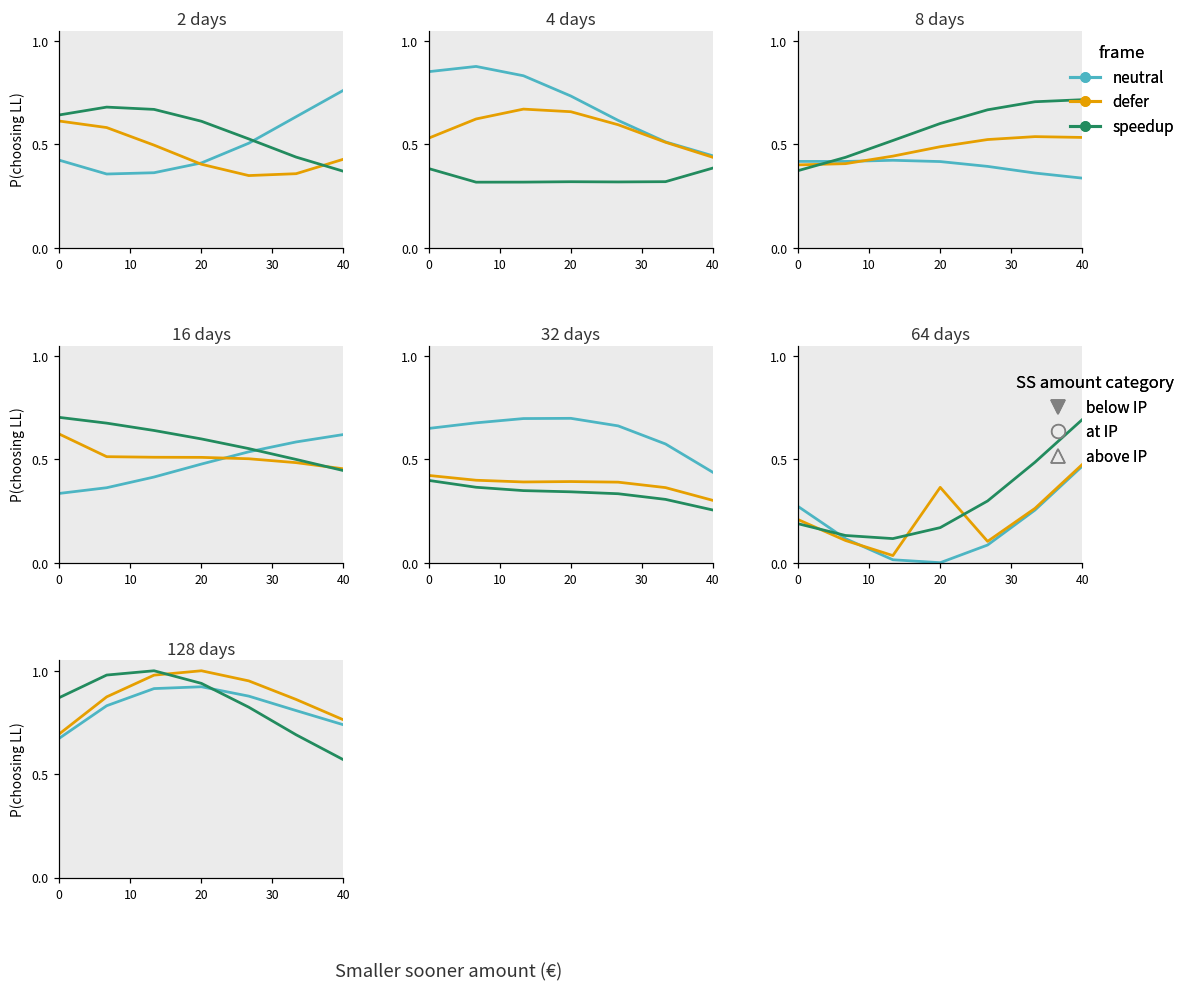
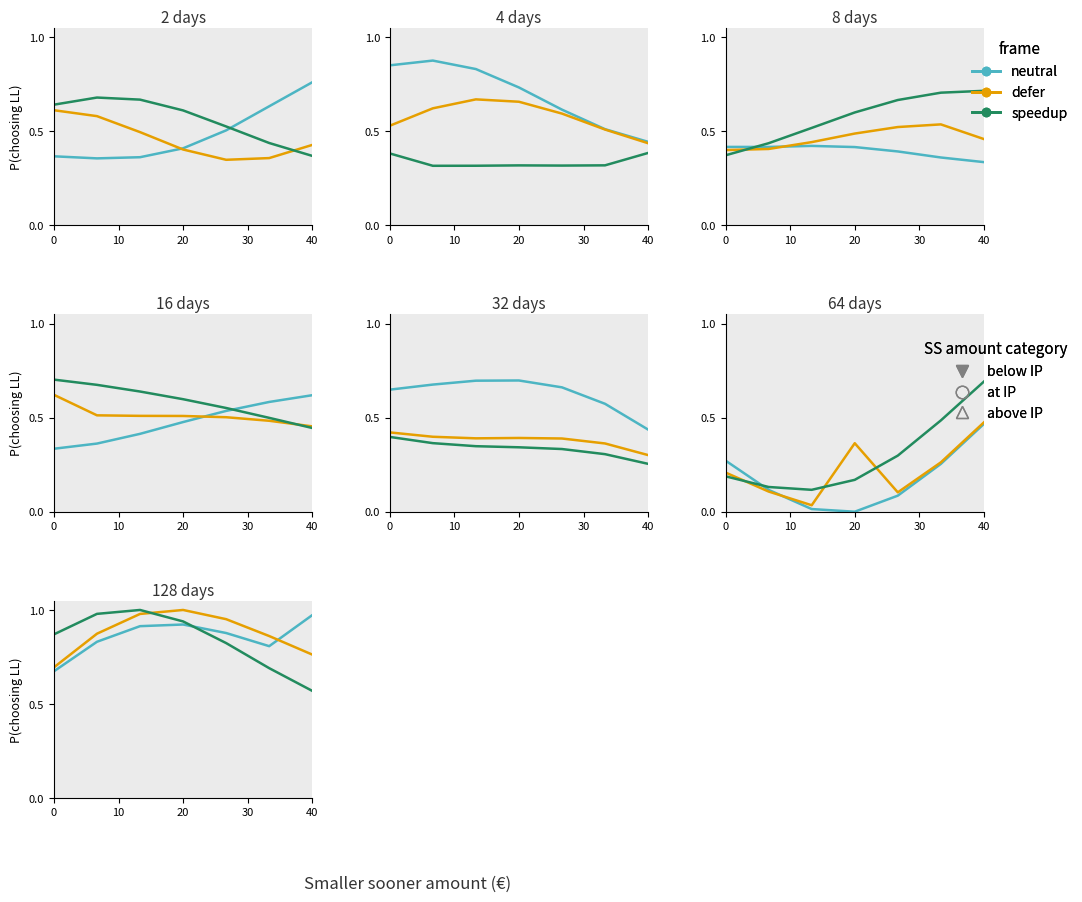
  {
    "2 days": {
      "neutral": {
-       "0": 0.42,
+       "0": 0.37,
        "40": 0.76
      },
      "defer": {
        "0": 0.61,
        "40": 0.43
      },
      "speedup": {
        "0": 0.64,
        "20": 0.61,
        "40": 0.37
      }
    },
    "4 days": {
      "neutral": {
        "0": 0.85,
        "20": 0.73
      },
      "defer": {
        "0": 0.53,
        "20": 0.66
      },
      "speedup": {
        "0": 0.38,
        "20": 0.32,
        "40": 0.39
      }
    },
    "8 days": {
      "neutral": {
        "0": 0.42,
        "20": 0.42,
        "40": 0.34
      },
      "defer": {
        "0": 0.40,
        "20": 0.49,
-       "40": 0.53
+       "40": 0.46
      },
      "speedup": {
        "0": 0.37,
        "20": 0.60,
        "40": 0.72
      }
    },
    "16 days": {
      "neutral": {
        "0": 0.33,
        "20": 0.48,
        "40": 0.62
      },
      "defer": {
        "0": 0.62,
        "20": 0.51
      },
      "speedup": {
        "0": 0.70,
        "20": 0.60
      }
    },
    "32 days": {
      "neutral": {
        "0": 0.65,
        "20": 0.70,
        "40": 0.44
      },
      "defer": {
        "0": 0.42,
        "20": 0.39,
        "40": 0.30
      },
      "speedup": {
        "0": 0.40,
        "20": 0.34,
        "40": 0.25
      }
    },
    "64 days": {
      "neutral": {
        "0": 0.27,
        "20": 0.00
      },
      "defer": {
        "0": 0.21,
        "20": 0.36
      },
      "speedup": {
        "0": 0.19,
        "20": 0.17,
        "40": 0.69
      }
    },
    "128 days": {
      "neutral": {
        "0": 0.67,
        "20": 0.92,
-       "40": 0.74
+       "40": 0.97
      },
      "defer": {
        "0": 0.69,
        "20": 1.00,
        "40": 0.76
      },
      "speedup": {
        "0": 0.87,
        "20": 0.94,
        "40": 0.57
      }
    }
  }
